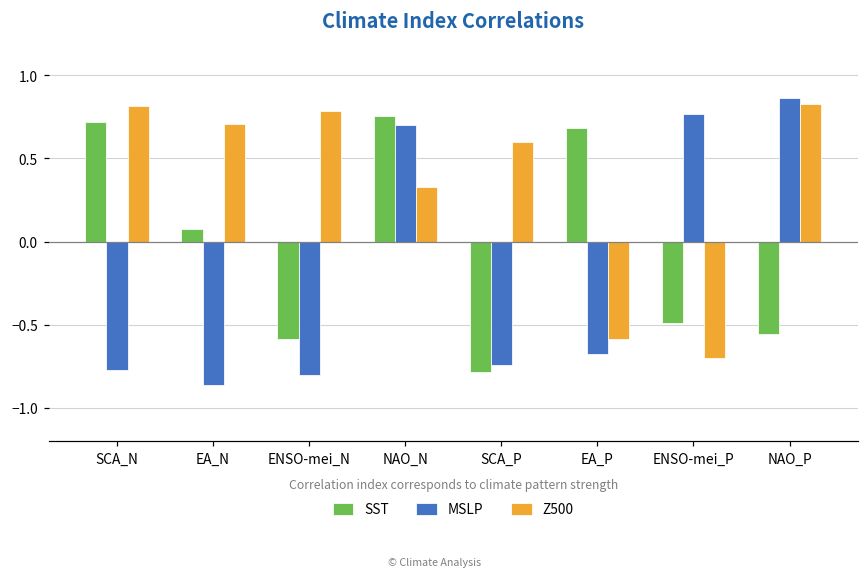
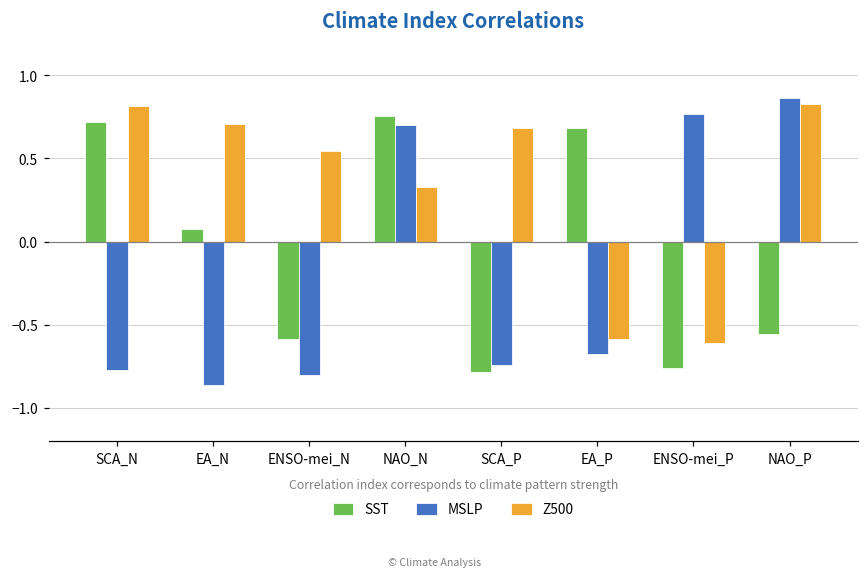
  {
    "SST": {
      "SCA_N": 0.72,
      "EA_N": 0.07,
      "ENSO-mei_N": -0.59,
      "NAO_N": 0.76,
      "SCA_P": -0.78,
      "EA_P": 0.68,
-     "ENSO-mei_P": -0.49,
+     "ENSO-mei_P": -0.76,
      "NAO_P": -0.56
    },
    "MSLP": {
      "SCA_N": -0.77,
      "EA_N": -0.86,
      "ENSO-mei_N": -0.80,
      "NAO_N": 0.70,
      "SCA_P": -0.75,
      "EA_P": -0.68,
      "ENSO-mei_P": 0.77,
      "NAO_P": 0.86
    },
    "Z500": {
      "SCA_N": 0.82,
      "EA_N": 0.70,
-     "ENSO-mei_N": 0.79,
+     "ENSO-mei_N": 0.55,
      "NAO_N": 0.33,
-     "SCA_P": 0.60,
+     "SCA_P": 0.68,
      "EA_P": -0.59,
-     "ENSO-mei_P": -0.70,
+     "ENSO-mei_P": -0.61,
      "NAO_P": 0.83
    }
  }
